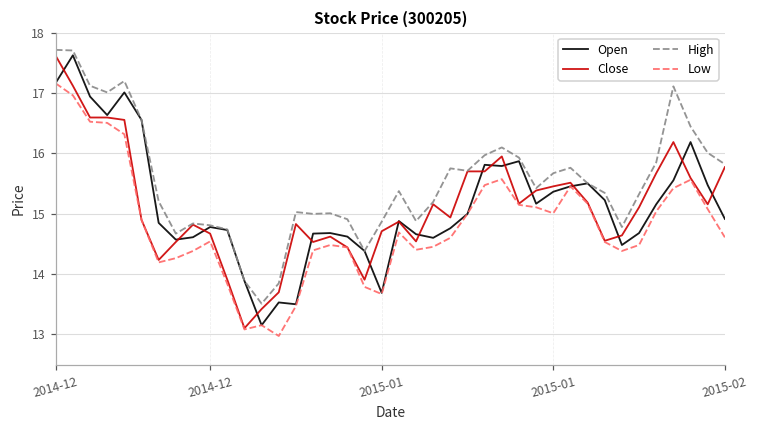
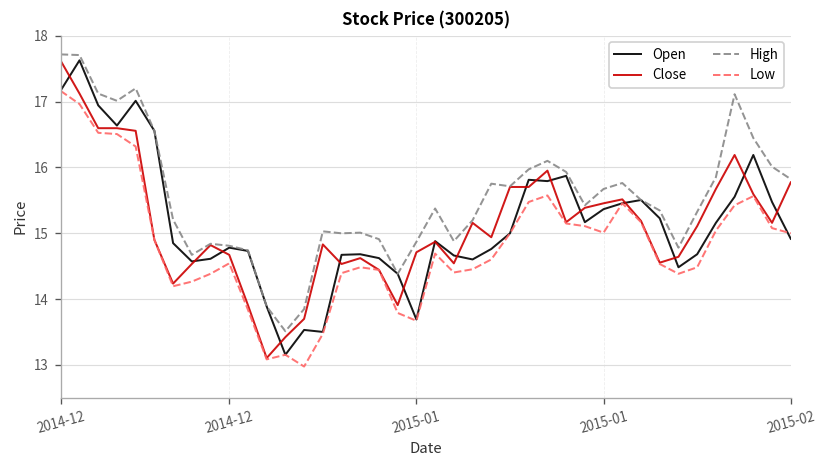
  {
    "Open": {
      "2015-02": 14.9
    },
    "Close": {
      "2015-02": 15.8
    },
    "High": {
      "2015-02": 15.8
    },
    "Low": {
-     "2015-02": 14.6
+     "2015-02": 15.0
    }
  }
